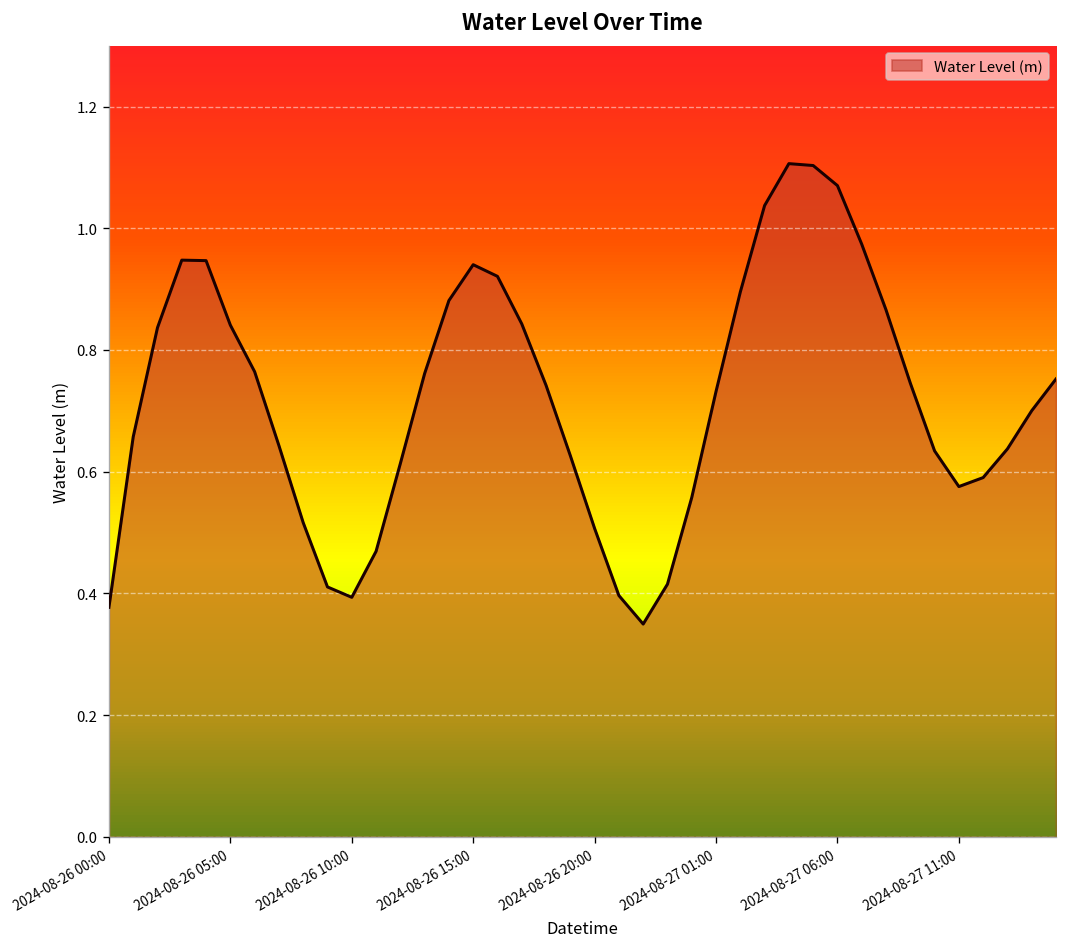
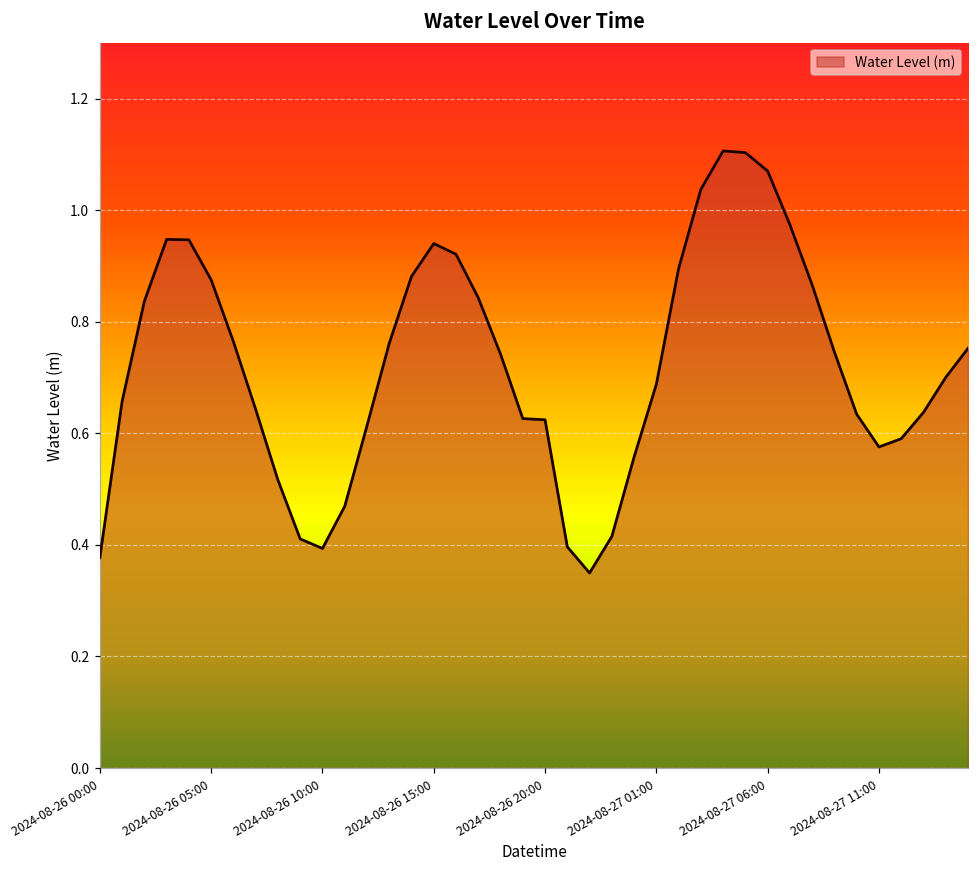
  {
    "2024-08-26 00:00": 0.38,
-   "2024-08-26 05:00": 0.84,
+   "2024-08-26 05:00": 0.88,
    "2024-08-26 10:00": 0.39,
    "2024-08-26 15:00": 0.94,
-   "2024-08-26 20:00": 0.51,
-   "2024-08-27 01:00": 0.73,
+   "2024-08-26 20:00": 0.62,
+   "2024-08-27 01:00": 0.69,
    "2024-08-27 06:00": 1.07,
    "2024-08-27 11:00": 0.58
  }
